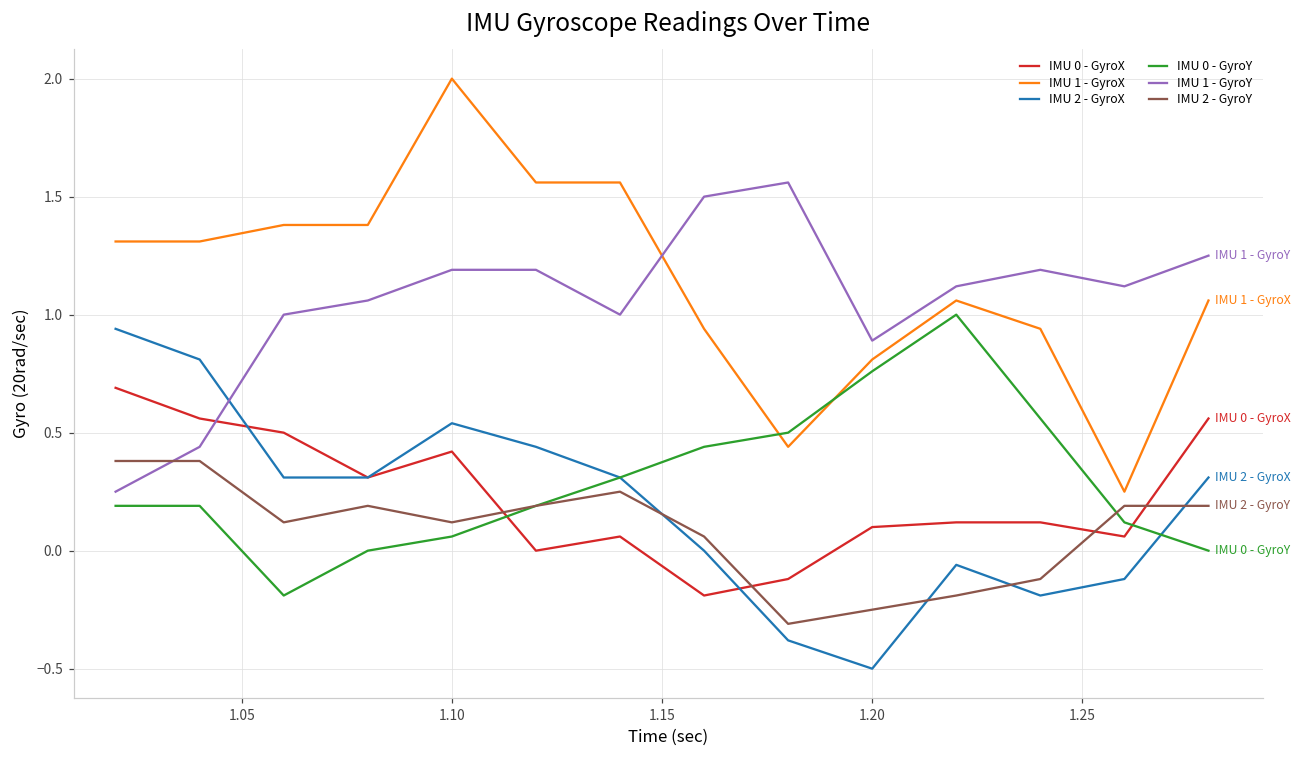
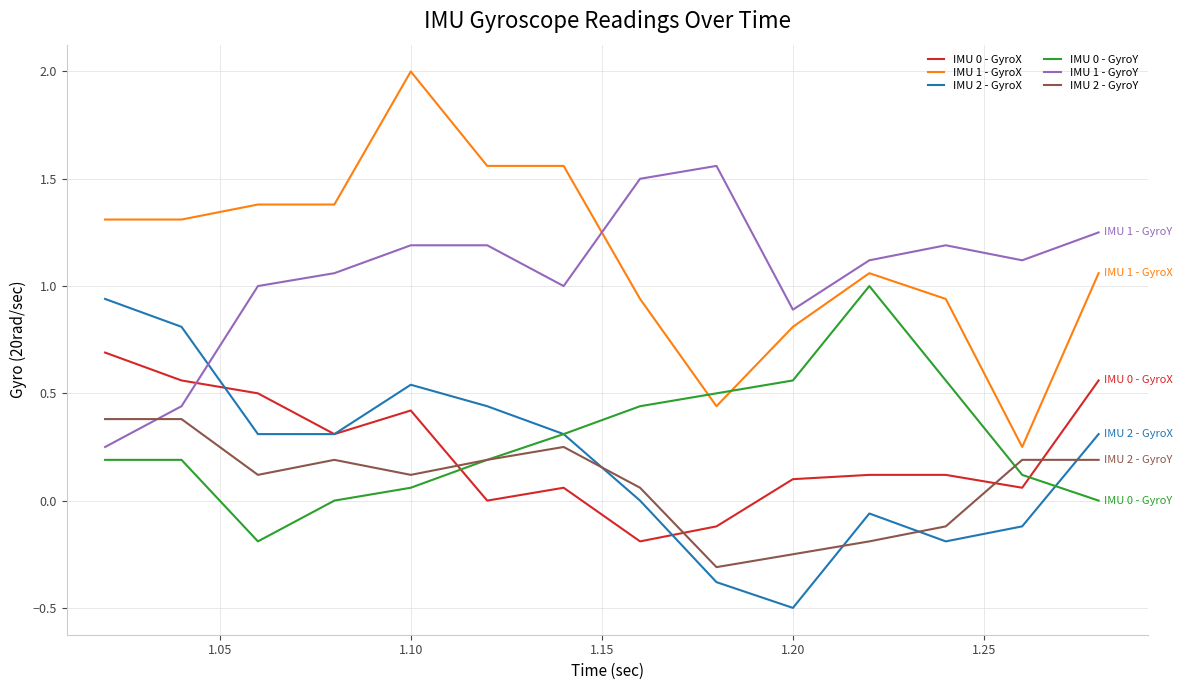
  {
    "IMU 0 - GyroX": {
      "1.10": 0.42,
      "1.20": 0.10
    },
    "IMU 1 - GyroX": {
      "1.10": 2.00,
      "1.20": 0.81
    },
    "IMU 2 - GyroX": {
      "1.10": 0.54,
      "1.20": -0.50
    },
    "IMU 0 - GyroY": {
      "1.10": 0.06,
-     "1.20": 0.76
+     "1.20": 0.56
    },
    "IMU 1 - GyroY": {
      "1.10": 1.19,
      "1.20": 0.89
    },
    "IMU 2 - GyroY": {
      "1.10": 0.12,
      "1.20": -0.25
    }
  }
